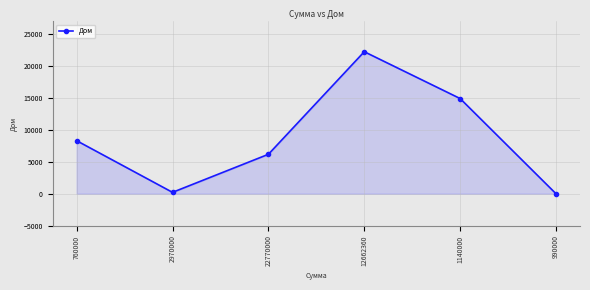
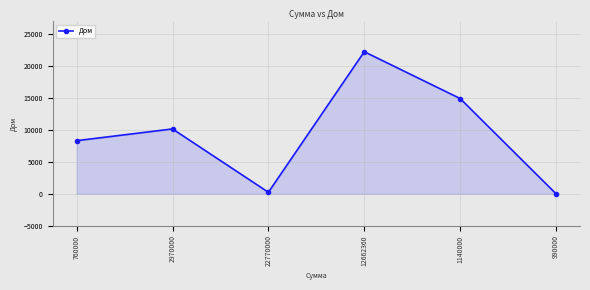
  {
    "760000": 8000,
-   "2970000": 0,
-   "22770000": 6000,
+   "2970000": 10000,
+   "22770000": 0,
    "12662360": 22000,
    "1140000": 15000,
    "990000": 0
  }
